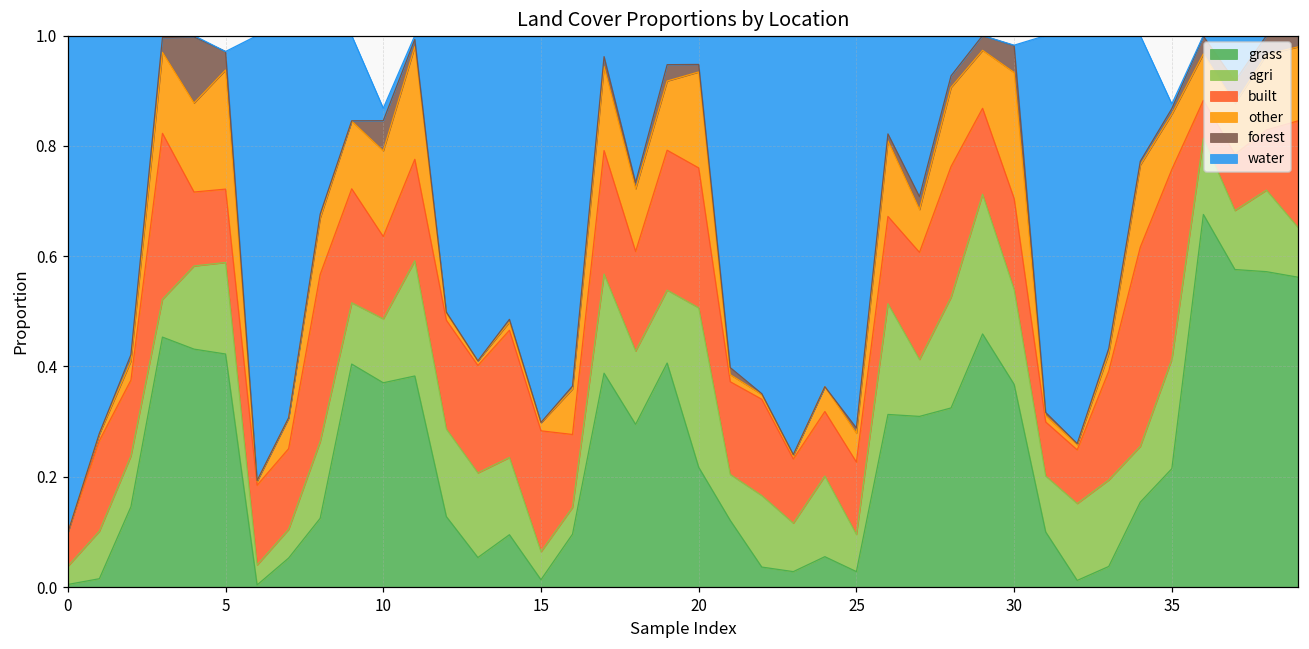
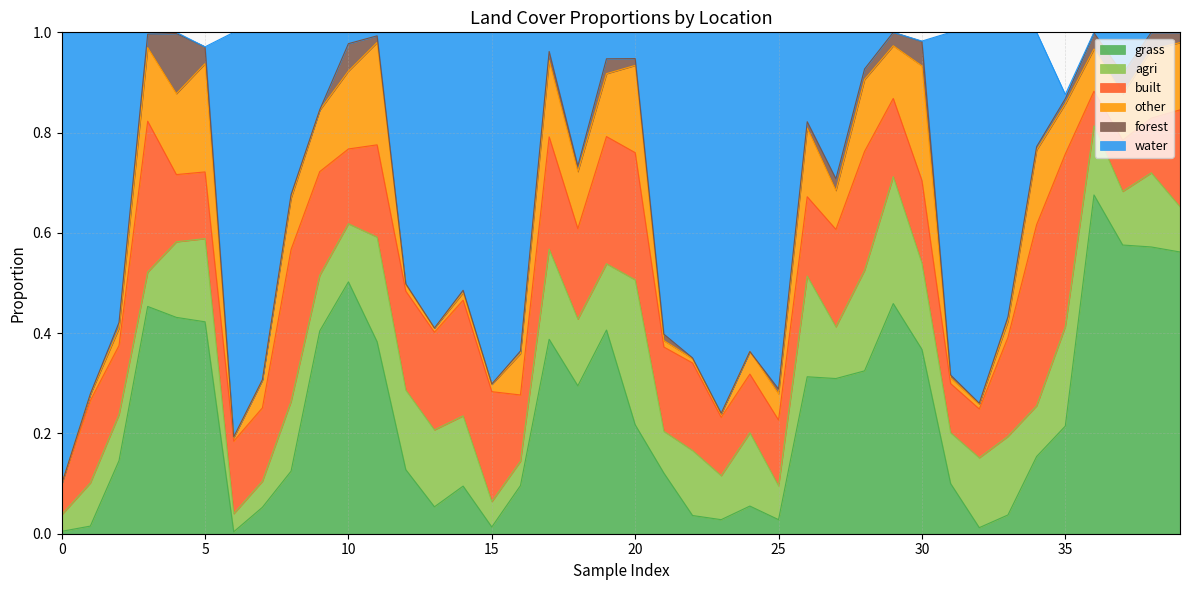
  {
    "grass": {
      "0": 0.00,
      "5": 0.42,
-     "10": 0.37,
+     "10": 0.50,
      "15": 0.01,
      "20": 0.22,
      "25": 0.03,
      "30": 0.37,
      "35": 0.21
    },
    "agri": {
      "0": 0.03,
      "5": 0.17,
      "10": 0.12,
      "15": 0.05,
      "20": 0.29,
      "25": 0.07,
      "30": 0.17,
      "35": 0.20
    },
    "built": {
      "5": 0.13,
      "10": 0.15,
      "15": 0.22,
      "20": 0.25,
      "25": 0.13,
      "30": 0.16,
      "35": 0.34
    },
    "other": {
      "5": 0.22,
      "10": 0.16,
      "20": 0.17,
      "25": 0.05,
      "30": 0.23,
      "35": 0.10
    },
    "forest": {
      "10": 0.05,
      "20": 0.01,
      "25": 0.01,
      "35": 0.01
    },
    "water": {
      "0": 0.90,
      "10": 0.02,
      "15": 0.70,
      "20": 0.05,
      "25": 0.71,
      "35": 0.01
    }
  }
